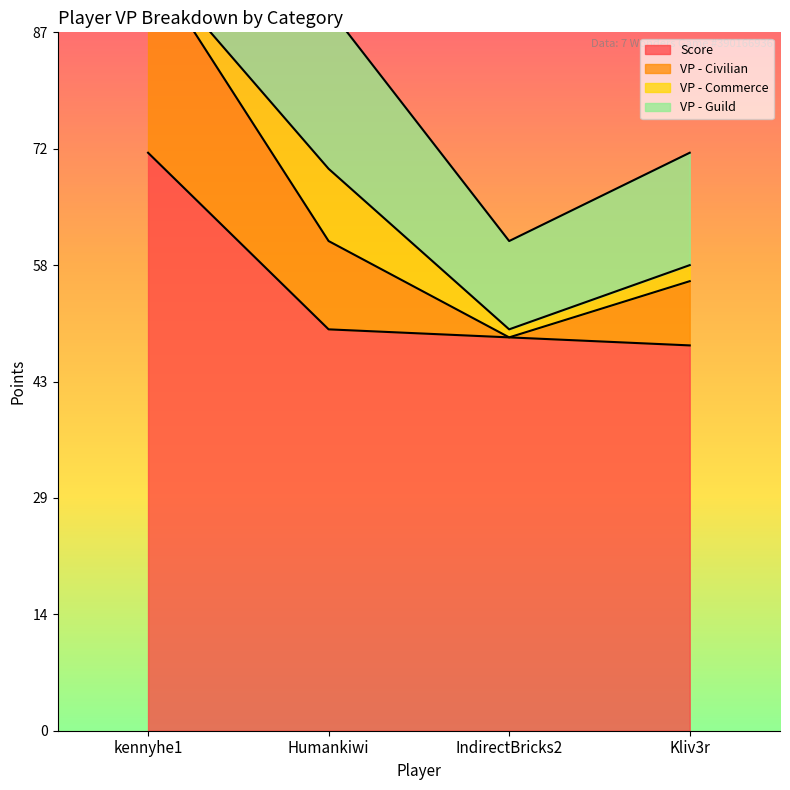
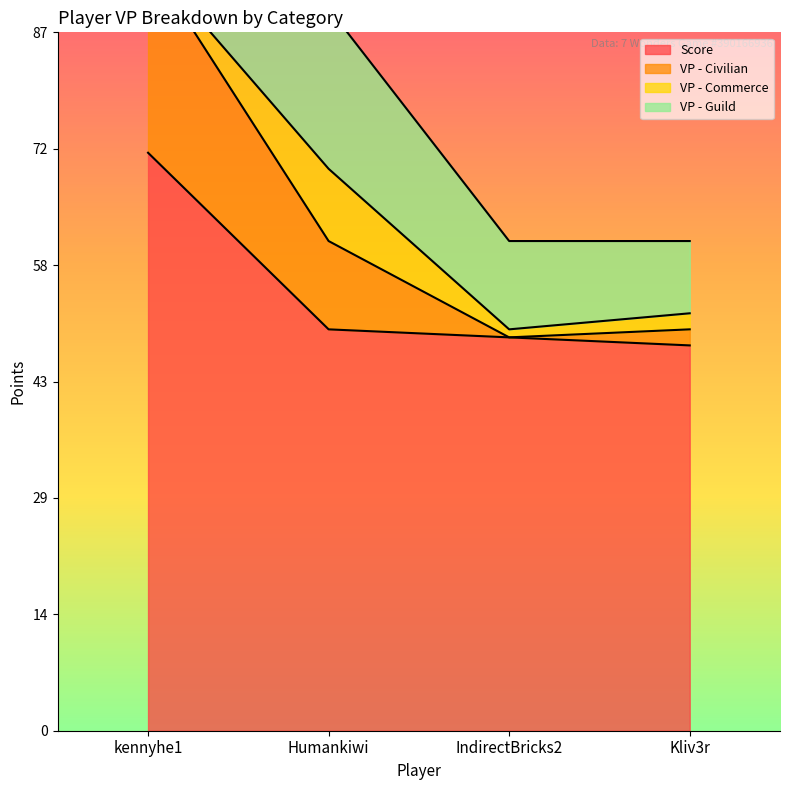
  {
    "Score": {
      "kennyhe1": 72,
      "Humankiwi": 50,
      "Kliv3r": 48
    },
    "VP - Civilian": {
      "Humankiwi": 11,
-     "Kliv3r": 8
+     "Kliv3r": 2
    },
    "VP - Commerce": {
      "Humankiwi": 9,
      "IndirectBricks2": 1,
      "Kliv3r": 2
    },
    "VP - Guild": {
      "IndirectBricks2": 11,
-     "Kliv3r": 14
+     "Kliv3r": 9
    }
  }
